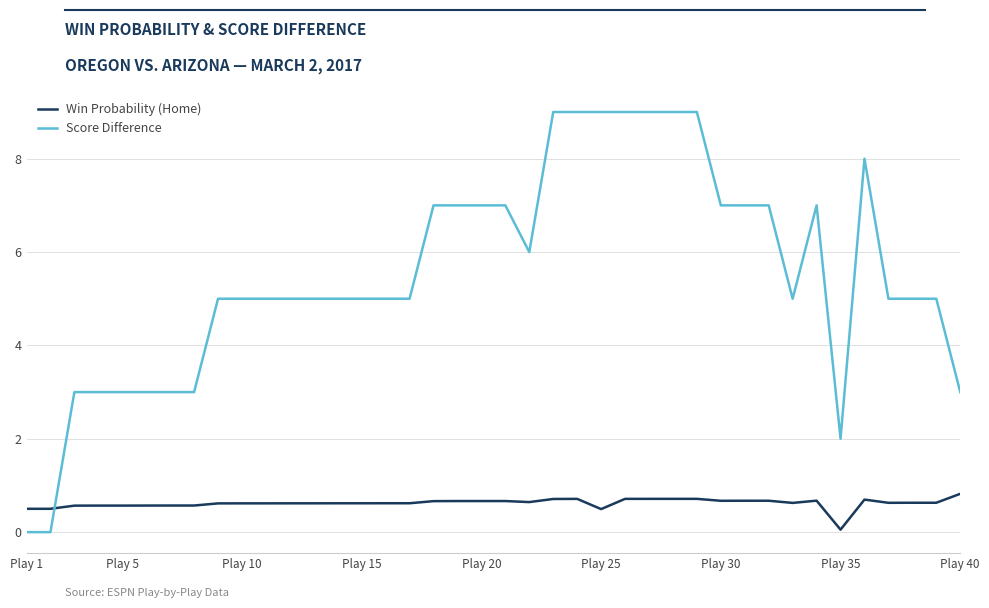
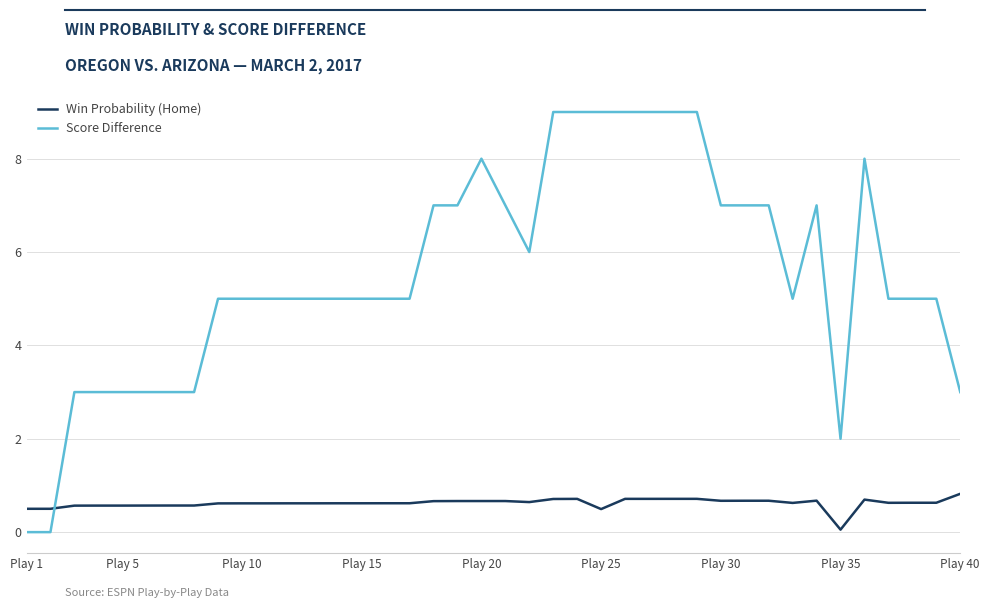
  {
    "Win Probability (Home)": {
      "Play 1": 0.5,
      "Play 5": 0.6,
      "Play 10": 0.6,
      "Play 15": 0.6,
      "Play 20": 0.7,
      "Play 25": 0.5,
      "Play 30": 0.7,
      "Play 35": 0,
      "Play 40": 0.8
    },
    "Score Difference": {
      "Play 1": 0,
      "Play 5": 3,
      "Play 10": 5,
      "Play 15": 5,
-     "Play 20": 7,
+     "Play 20": 8,
      "Play 25": 9,
      "Play 30": 7,
      "Play 35": 2,
      "Play 40": 3
    }
  }
